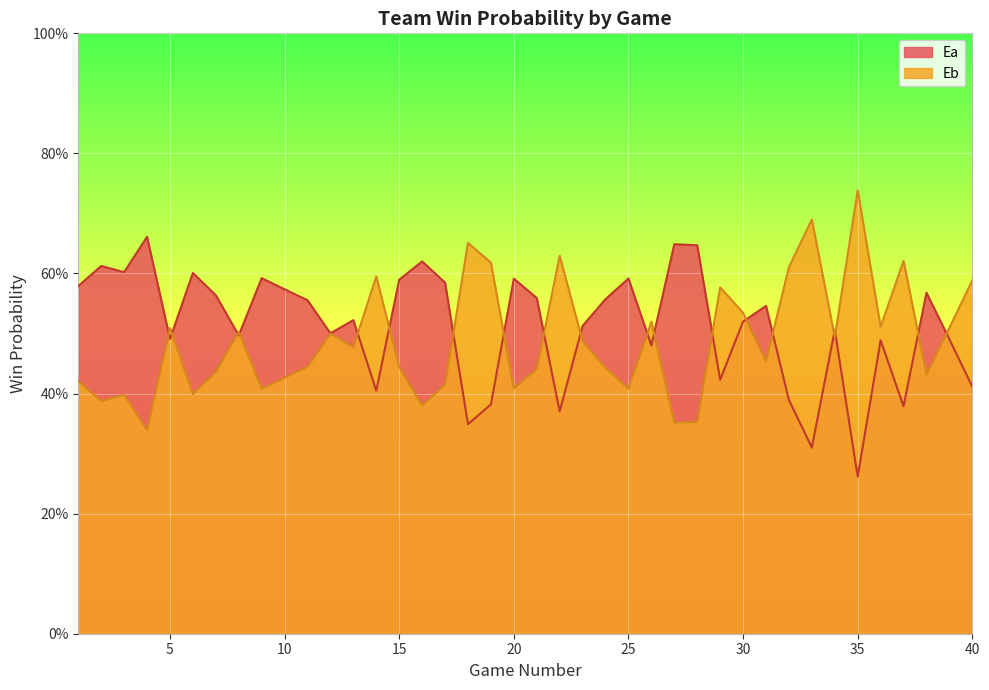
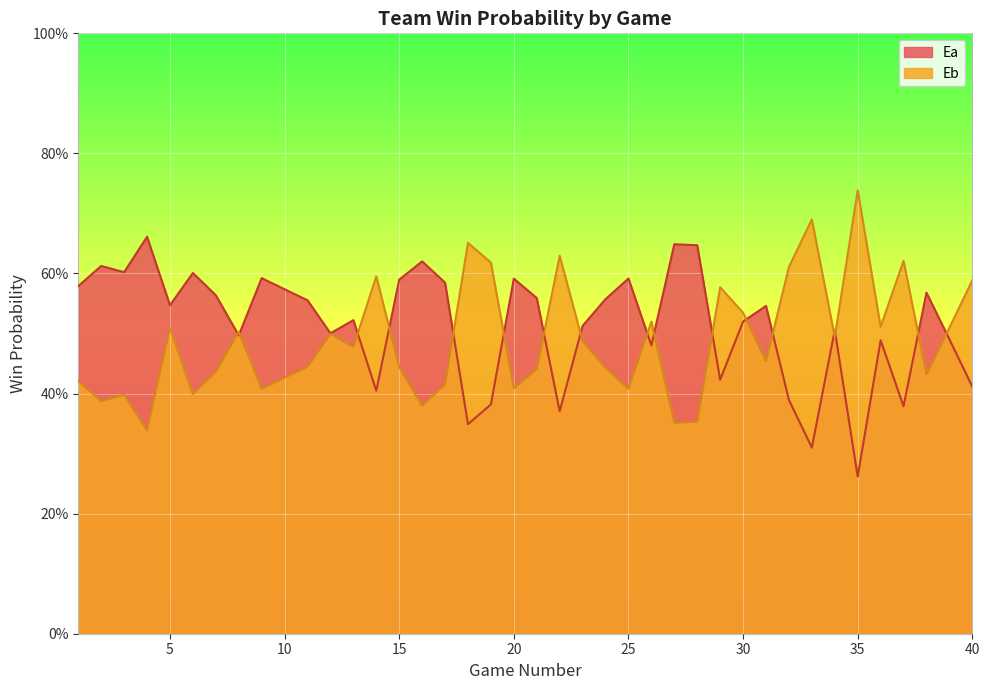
  {
    "Ea": {
-     "5": "49%",
+     "5": "55%",
      "10": "57%",
      "15": "59%",
      "20": "59%",
      "25": "59%",
      "30": "52%",
      "35": "26%",
      "40": "41%"
    },
    "Eb": {
      "5": "51%",
      "10": "43%",
      "15": "44%",
      "20": "41%",
      "25": "41%",
      "30": "53%",
      "35": "74%",
      "40": "59%"
    }
  }
